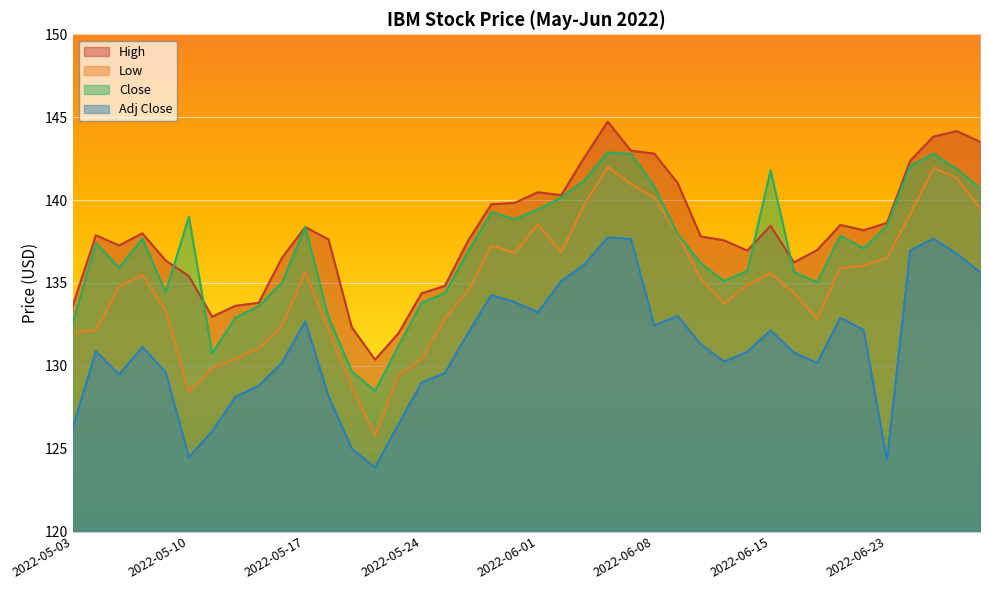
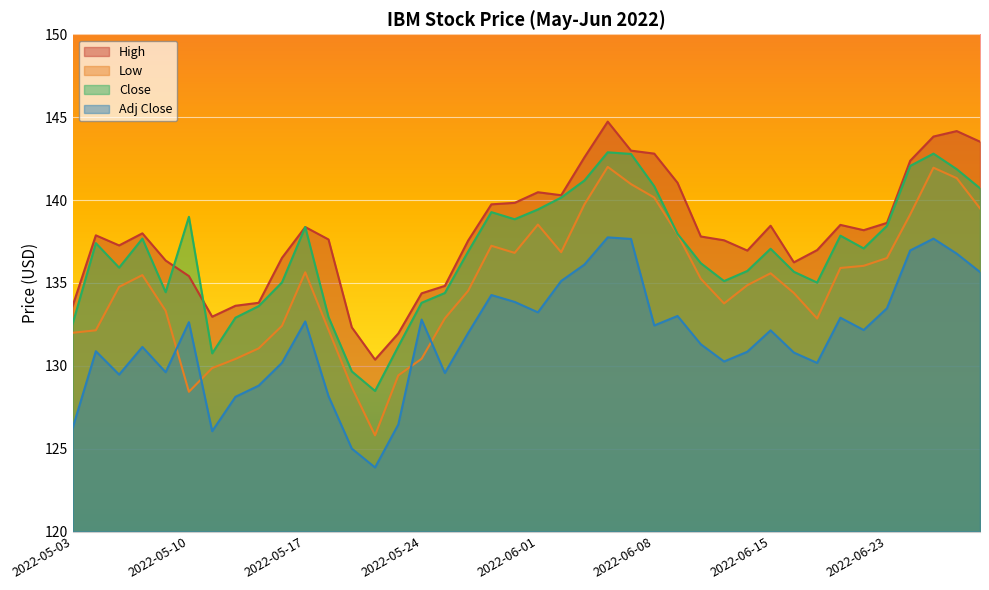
  {
    "Close": {
      "2022-05-03": 132.5,
      "2022-05-10": 139.0,
      "2022-05-24": 133.8,
      "2022-06-01": 139.4,
      "2022-06-08": 140.8,
-     "2022-06-15": 141.8,
+     "2022-06-15": 137.1,
      "2022-06-23": 138.4
    },
    "Adj Close": {
      "2022-05-03": 126.2,
-     "2022-05-10": 124.5,
+     "2022-05-10": 132.6,
      "2022-05-17": 132.7,
-     "2022-05-24": 129.0,
+     "2022-05-24": 132.8,
      "2022-06-01": 133.2,
      "2022-06-08": 132.4,
      "2022-06-15": 132.1,
-     "2022-06-23": 124.3
+     "2022-06-23": 133.5
    }
  }
